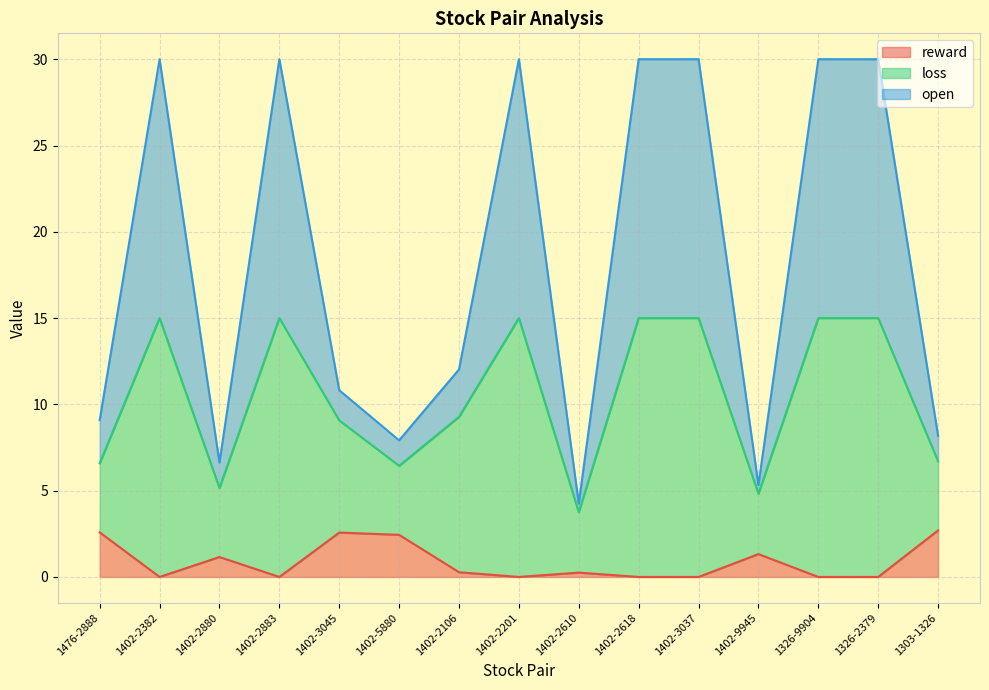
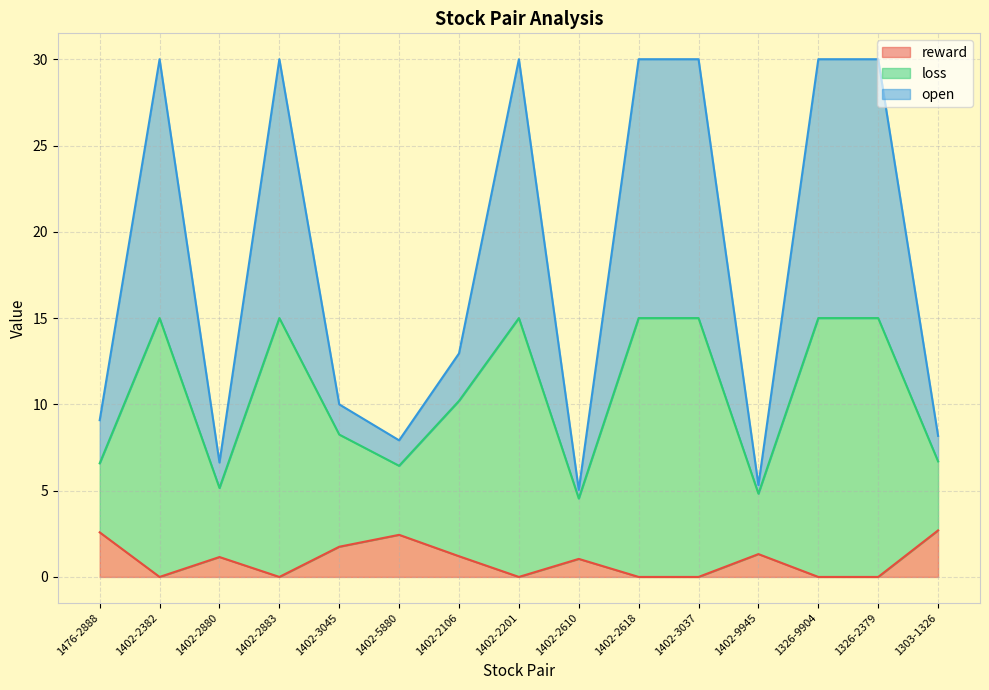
  {
    "reward": {
      "1476-2888": 2.6,
      "1402-2382": 0.0,
      "1402-2880": 1.2,
      "1402-2883": 0.0,
-     "1402-3045": 2.6,
+     "1402-3045": 1.8,
      "1402-5880": 2.4,
-     "1402-2106": 0.3,
+     "1402-2106": 1.2,
      "1402-2201": 0.0,
-     "1402-2610": 0.3,
+     "1402-2610": 1.0,
      "1402-2618": 0.0,
      "1402-3037": 0.0,
      "1402-9945": 1.3,
      "1326-9904": 0.0,
      "1326-2379": 0.0,
      "1303-1326": 2.7
    },
    "loss": {
      "1476-2888": 4.0,
      "1402-2382": 15.0,
      "1402-2880": 4.0,
      "1402-2883": 15.0,
      "1402-3045": 6.5,
      "1402-5880": 4.0,
      "1402-2106": 9.0,
      "1402-2201": 15.0,
      "1402-2610": 3.5,
      "1402-2618": 15.0,
      "1402-3037": 15.0,
      "1402-9945": 3.5,
      "1326-9904": 15.0,
      "1326-2379": 15.0,
      "1303-1326": 4.0
    },
    "open": {
      "1476-2888": 2.5,
      "1402-2382": 15.0,
      "1402-2880": 1.5,
      "1402-2883": 15.0,
      "1402-3045": 1.8,
      "1402-5880": 1.5,
      "1402-2106": 2.8,
      "1402-2201": 15.0,
      "1402-2610": 0.5,
      "1402-2618": 15.0,
      "1402-3037": 15.0,
      "1402-9945": 0.5,
      "1326-9904": 15.0,
      "1303-1326": 1.5
    }
  }
